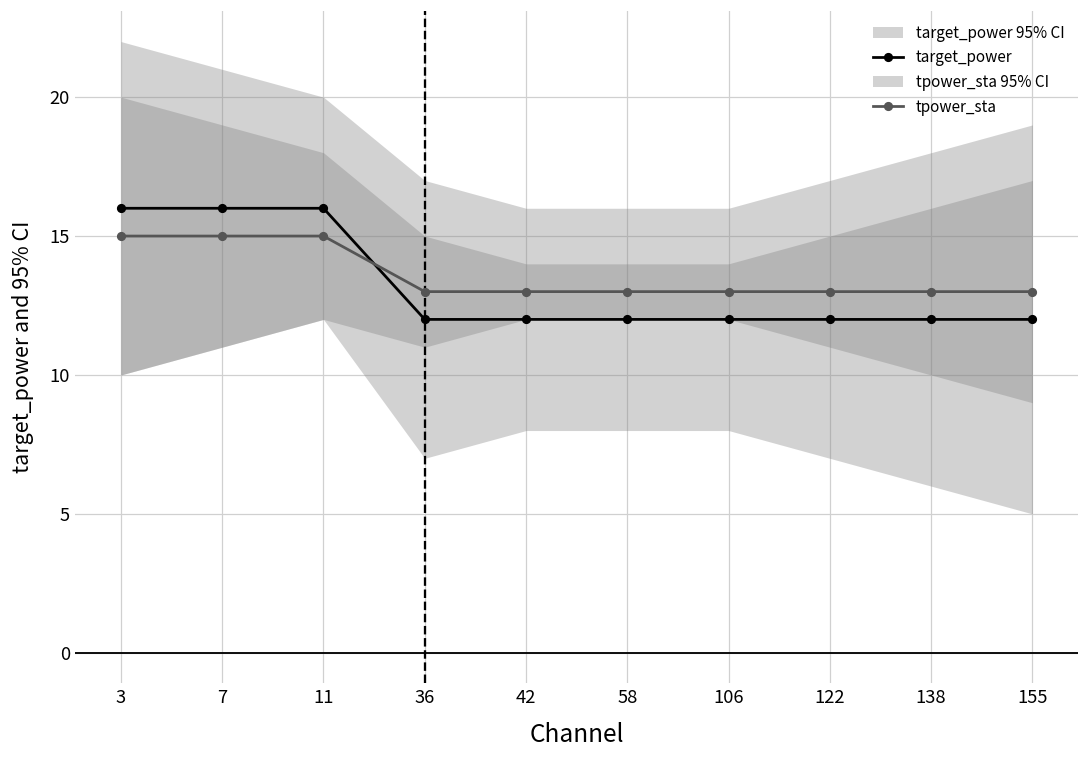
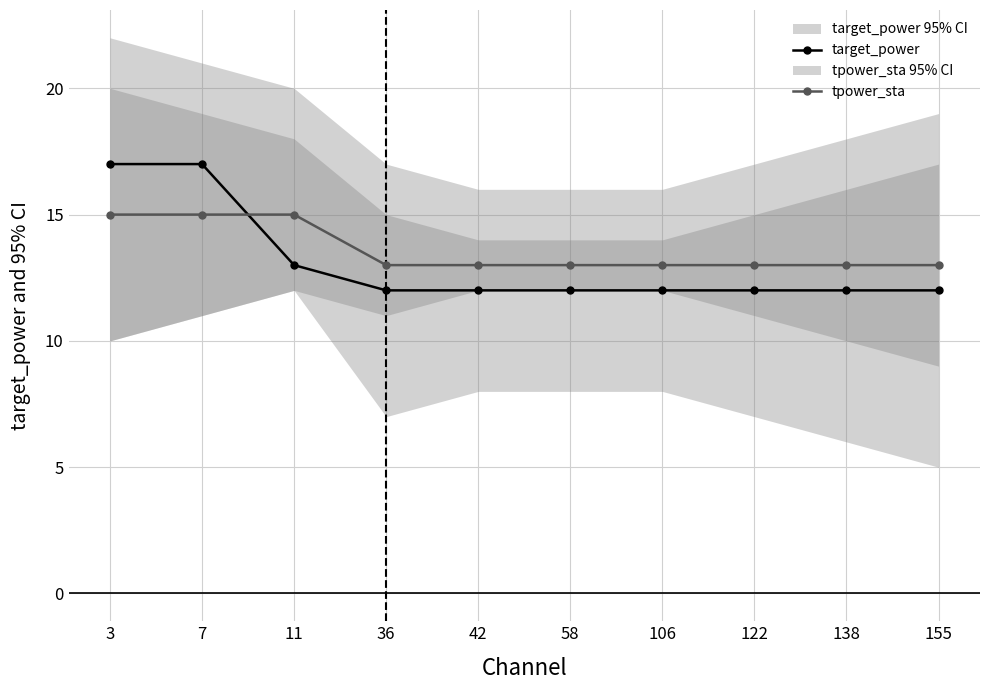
  {
    "target_power": {
-     "3": 16,
-     "7": 16,
-     "11": 16,
+     "3": 17,
+     "7": 17,
+     "11": 13,
      "36": 12,
      "42": 12,
      "58": 12,
      "106": 12,
      "122": 12,
      "138": 12,
      "155": 12
    },
    "tpower_sta": {
      "3": 15,
      "7": 15,
      "11": 15,
      "36": 13,
      "42": 13,
      "58": 13,
      "106": 13,
      "122": 13,
      "138": 13,
      "155": 13
    }
  }
